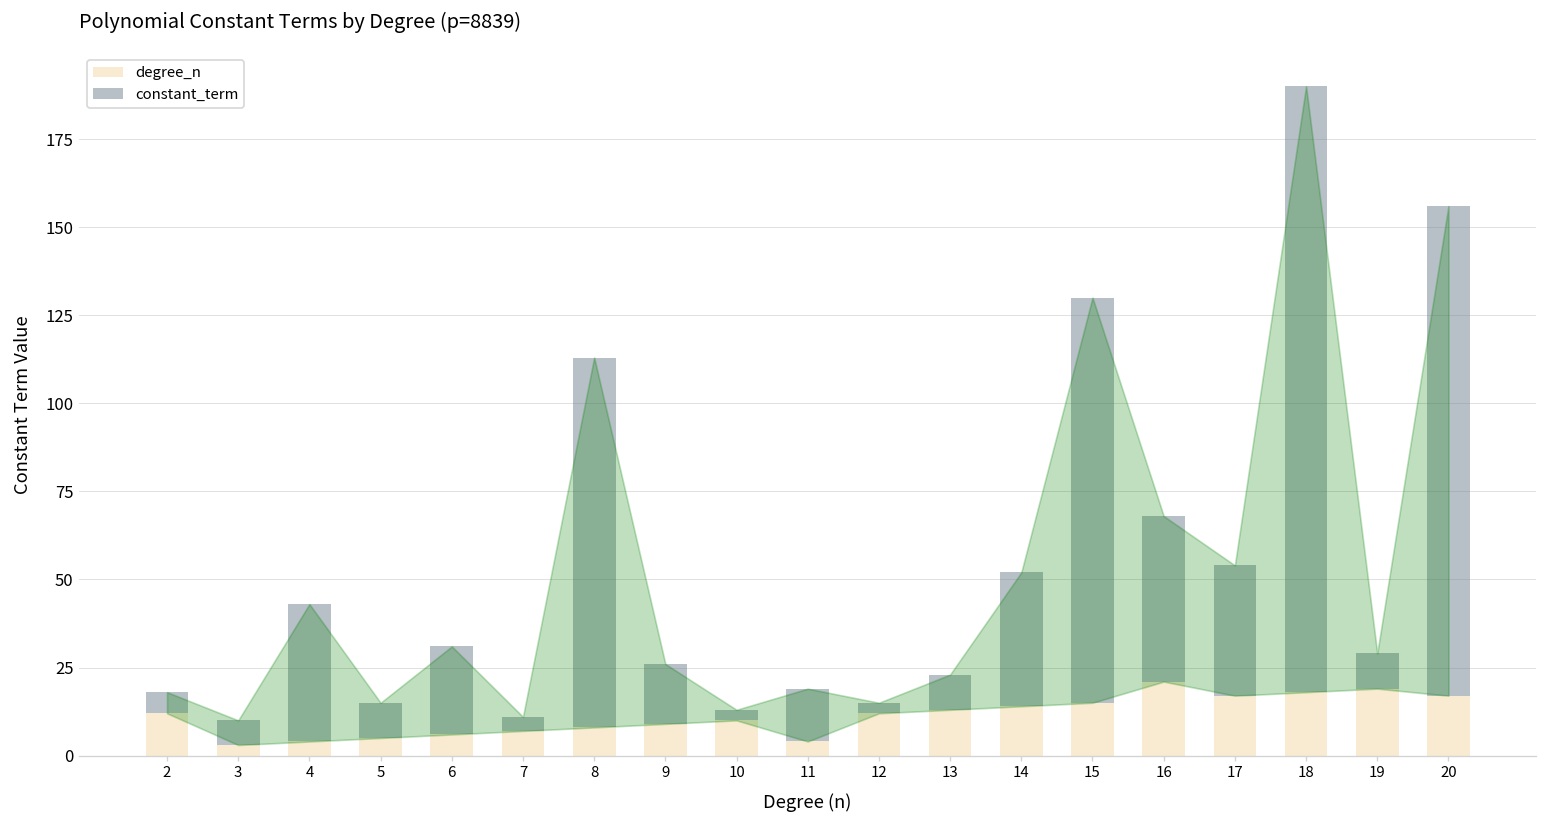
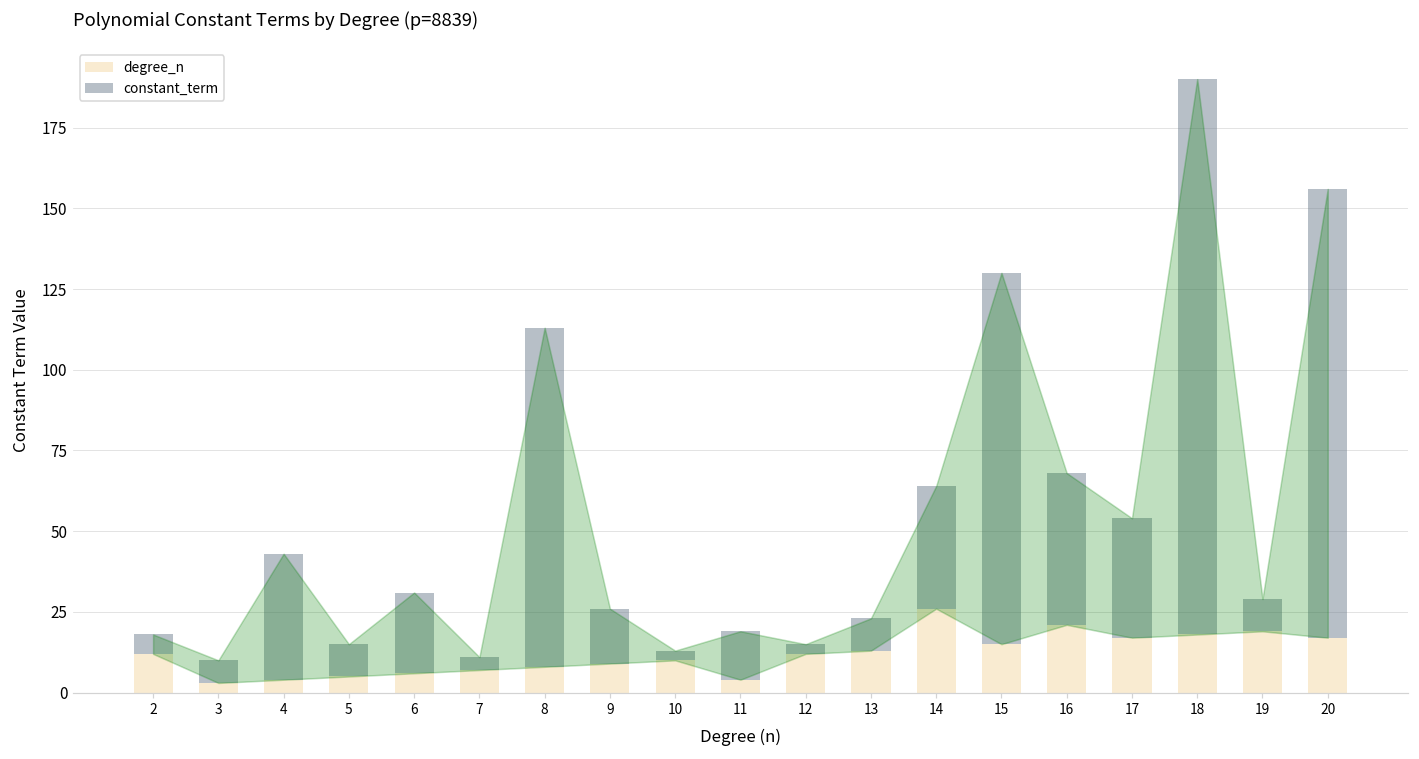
  {
    "degree_n": {
      "2": 12,
      "3": 3,
      "4": 4,
      "5": 5,
      "6": 6,
      "7": 7,
      "8": 8,
      "9": 9,
      "10": 10,
      "11": 4,
      "12": 12,
      "13": 13,
-     "14": 14,
+     "14": 26,
      "15": 15,
      "16": 21,
      "17": 17,
      "18": 18,
      "19": 19,
      "20": 17
    },
    "constant_term": {
      "2": 6,
      "3": 7,
      "4": 39,
      "5": 10,
      "6": 25,
      "7": 4,
      "8": 105,
      "9": 17,
      "10": 3,
      "11": 15,
      "12": 3,
      "13": 10,
      "14": 38,
      "15": 115,
      "16": 47,
      "17": 37,
      "18": 172,
      "19": 10,
      "20": 139
    }
  }
